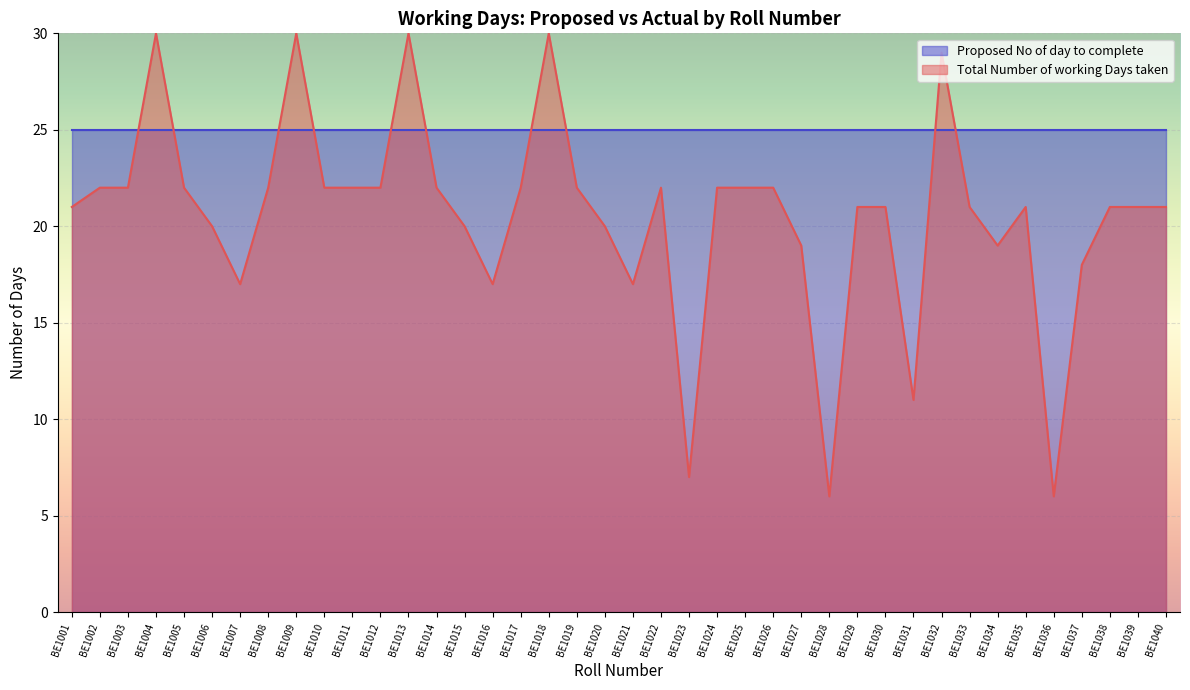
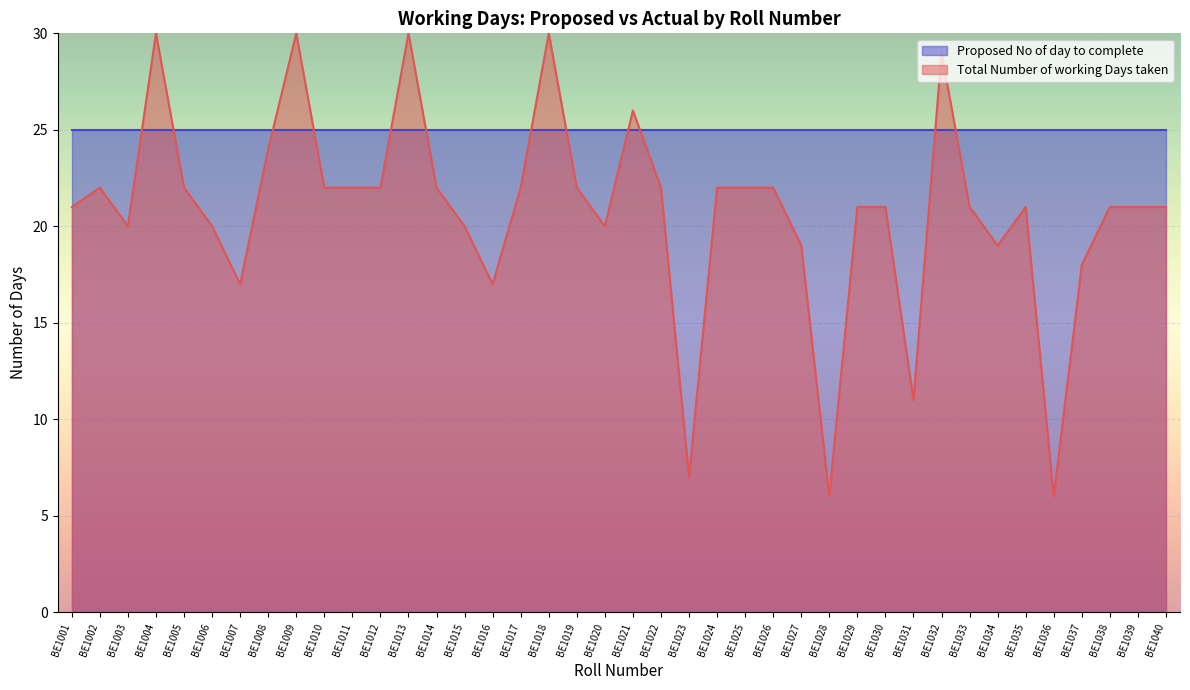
  {
    "Proposed No of day to complete": {
      "BE1001": 25,
      "BE1002": 25,
      "BE1003": 25,
      "BE1004": 25,
      "BE1005": 25,
      "BE1006": 25,
      "BE1007": 25,
      "BE1008": 25,
      "BE1009": 25,
      "BE1010": 25,
      "BE1011": 25,
      "BE1012": 25,
      "BE1013": 25,
      "BE1014": 25,
      "BE1015": 25,
      "BE1016": 25,
      "BE1017": 25,
      "BE1018": 25,
      "BE1019": 25,
      "BE1020": 25,
      "BE1021": 25,
      "BE1022": 25,
      "BE1023": 25,
      "BE1024": 25,
      "BE1025": 25,
      "BE1026": 25,
      "BE1027": 25,
      "BE1028": 25,
      "BE1029": 25,
      "BE1030": 25,
      "BE1031": 25,
      "BE1032": 25,
      "BE1033": 25,
      "BE1034": 25,
      "BE1035": 25,
      "BE1036": 25,
      "BE1037": 25,
      "BE1038": 25,
      "BE1039": 25,
      "BE1040": 25
    },
    "Total Number of working Days taken": {
      "BE1001": 21,
      "BE1002": 22,
-     "BE1003": 22,
+     "BE1003": 20,
      "BE1004": 30,
      "BE1005": 22,
      "BE1006": 20,
      "BE1007": 17,
-     "BE1008": 22,
+     "BE1008": 24,
      "BE1009": 30,
      "BE1010": 22,
      "BE1011": 22,
      "BE1012": 22,
      "BE1013": 30,
      "BE1014": 22,
      "BE1015": 20,
      "BE1016": 17,
      "BE1017": 22,
      "BE1018": 30,
      "BE1019": 22,
      "BE1020": 20,
-     "BE1021": 17,
+     "BE1021": 26,
      "BE1022": 22,
      "BE1023": 7,
      "BE1024": 22,
      "BE1025": 22,
      "BE1026": 22,
      "BE1027": 19,
      "BE1028": 6,
      "BE1029": 21,
      "BE1030": 21,
      "BE1031": 11,
      "BE1033": 21,
      "BE1034": 19,
      "BE1035": 21,
      "BE1036": 6,
      "BE1037": 18,
      "BE1038": 21,
      "BE1039": 21,
      "BE1040": 21
    }
  }
